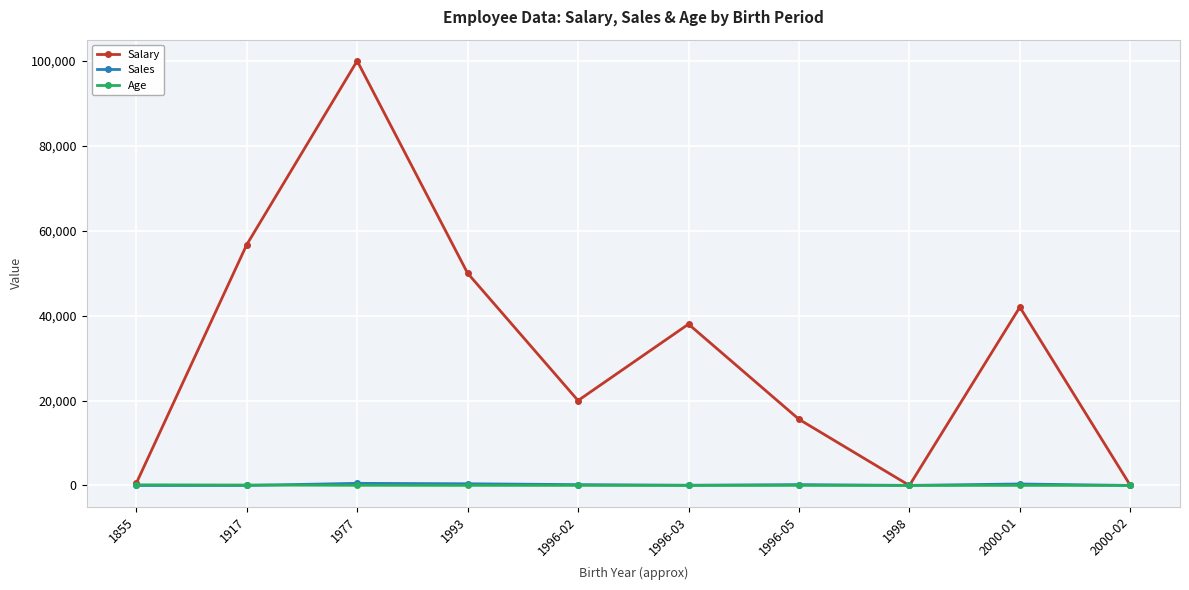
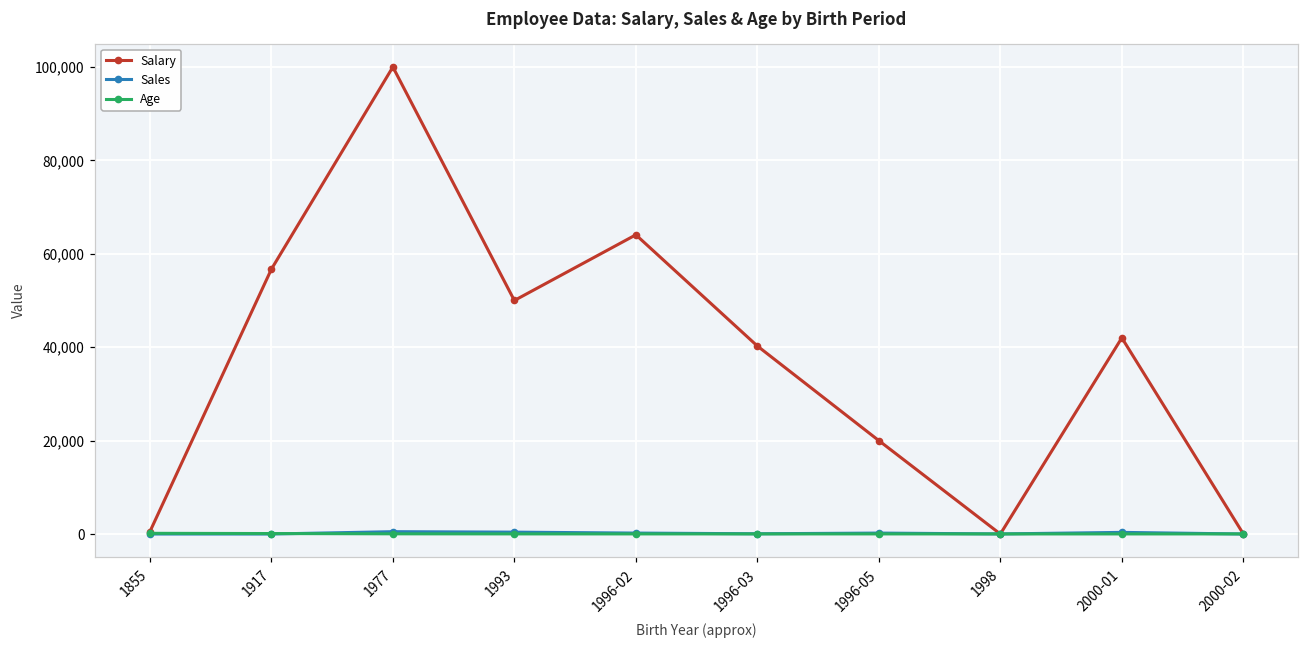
  {
    "Salary": {
      "1917": "57,000",
      "1977": "100,000",
      "1993": "50,000",
-     "1996-02": "20,000",
-     "1996-03": "38,000",
-     "1996-05": "16,000",
+     "1996-02": "64,000",
+     "1996-03": "40,000",
+     "1996-05": "20,000",
      "2000-01": "42,000"
    }
  }
